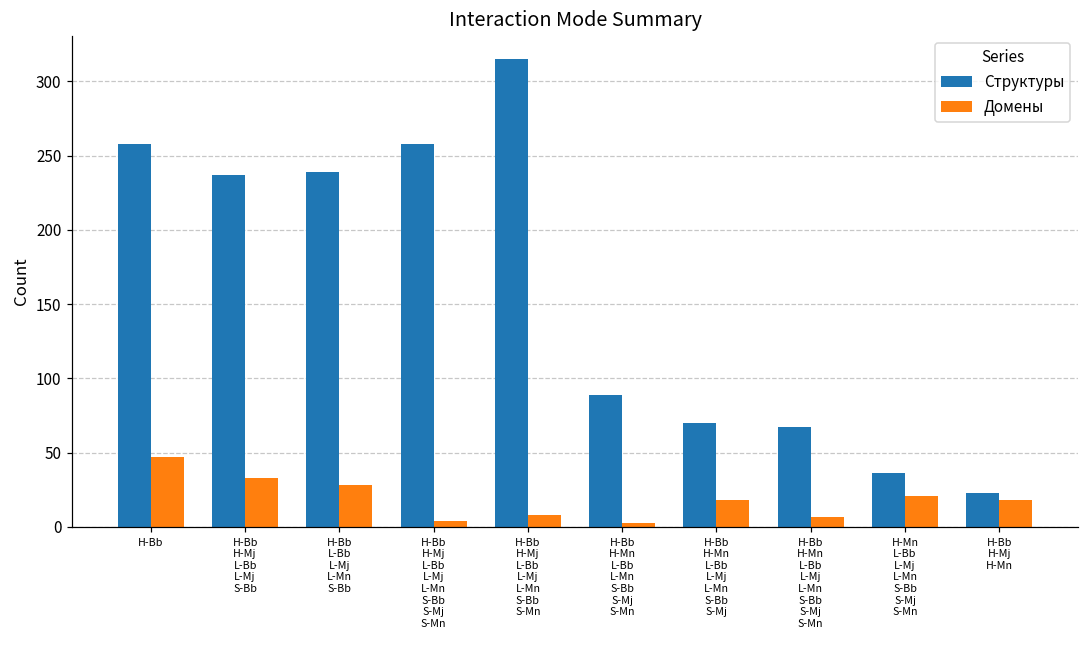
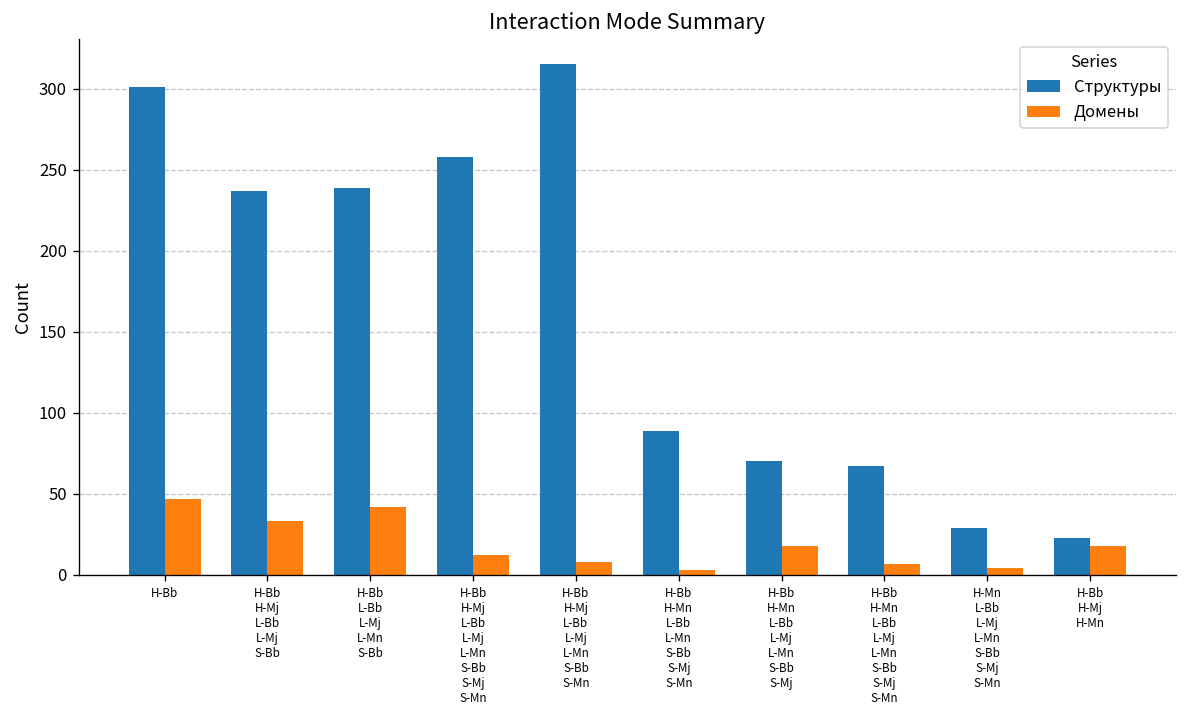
  {
    "Структуры": {
-     "H-Bb": 258,
+     "H-Bb": 301,
      "H-Bb H-Mj L-Bb L-Mj S-Bb": 237,
      "H-Bb L-Bb L-Mj L-Mn S-Bb": 239,
      "H-Bb H-Mj L-Bb L-Mj L-Mn S-Bb S-Mj S-Mn": 258,
      "H-Bb H-Mj L-Bb L-Mj L-Mn S-Bb S-Mn": 315,
      "H-Bb H-Mn L-Bb L-Mn S-Bb S-Mj S-Mn": 89,
      "H-Bb H-Mn L-Bb L-Mj L-Mn S-Bb S-Mj": 70,
      "H-Bb H-Mn L-Bb L-Mj L-Mn S-Bb S-Mj S-Mn": 67,
-     "H-Mn L-Bb L-Mj L-Mn S-Bb S-Mj S-Mn": 36,
+     "H-Mn L-Bb L-Mj L-Mn S-Bb S-Mj S-Mn": 29,
      "H-Bb H-Mj H-Mn": 23
    },
    "Домены": {
      "H-Bb": 47,
      "H-Bb H-Mj L-Bb L-Mj S-Bb": 33,
-     "H-Bb L-Bb L-Mj L-Mn S-Bb": 28,
-     "H-Bb H-Mj L-Bb L-Mj L-Mn S-Bb S-Mj S-Mn": 4,
+     "H-Bb L-Bb L-Mj L-Mn S-Bb": 42,
+     "H-Bb H-Mj L-Bb L-Mj L-Mn S-Bb S-Mj S-Mn": 12,
      "H-Bb H-Mj L-Bb L-Mj L-Mn S-Bb S-Mn": 8,
      "H-Bb H-Mn L-Bb L-Mn S-Bb S-Mj S-Mn": 3,
      "H-Bb H-Mn L-Bb L-Mj L-Mn S-Bb S-Mj": 18,
      "H-Bb H-Mn L-Bb L-Mj L-Mn S-Bb S-Mj S-Mn": 7,
-     "H-Mn L-Bb L-Mj L-Mn S-Bb S-Mj S-Mn": 21,
+     "H-Mn L-Bb L-Mj L-Mn S-Bb S-Mj S-Mn": 4,
      "H-Bb H-Mj H-Mn": 18
    }
  }
